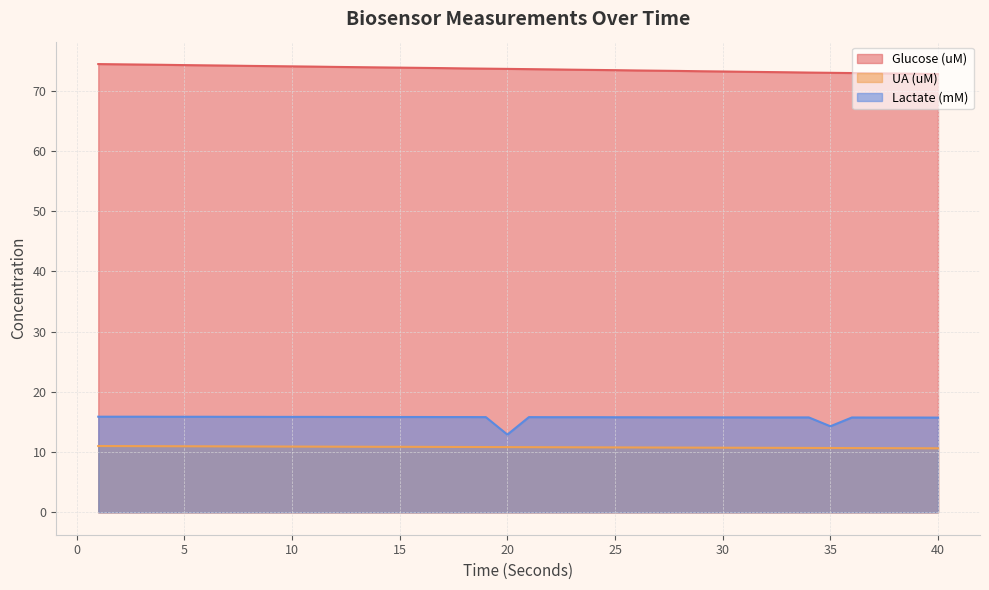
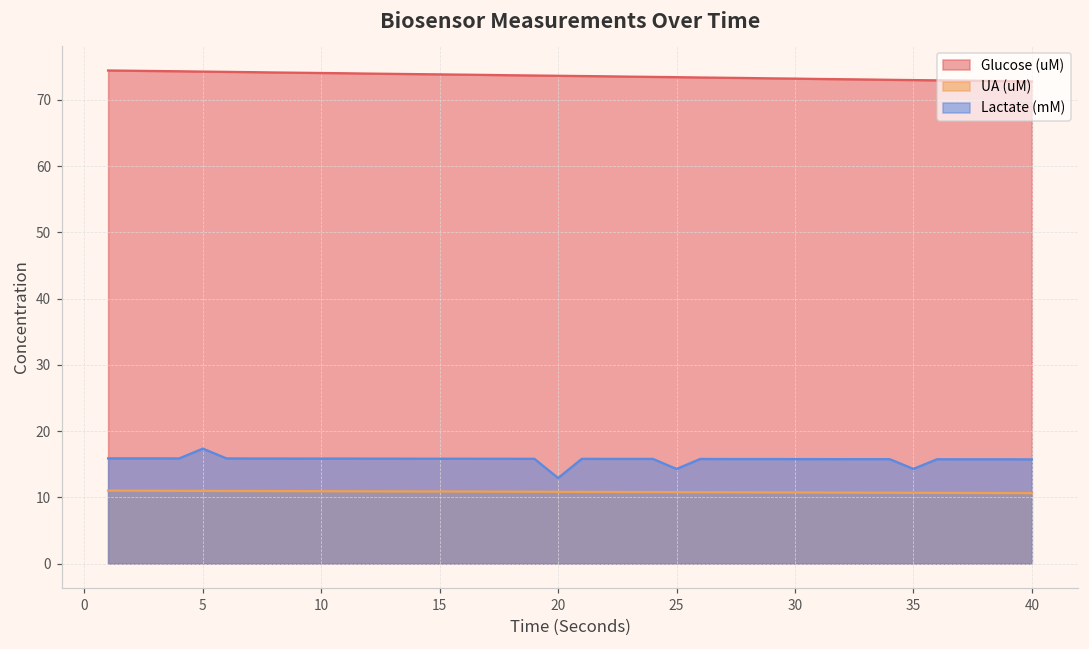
  {
    "Lactate (mM)": {
-     "5": 16,
+     "5": 17,
      "10": 16,
      "15": 16,
      "20": 13,
-     "25": 16,
+     "25": 14,
      "30": 16,
      "35": 14,
      "40": 16
    }
  }
